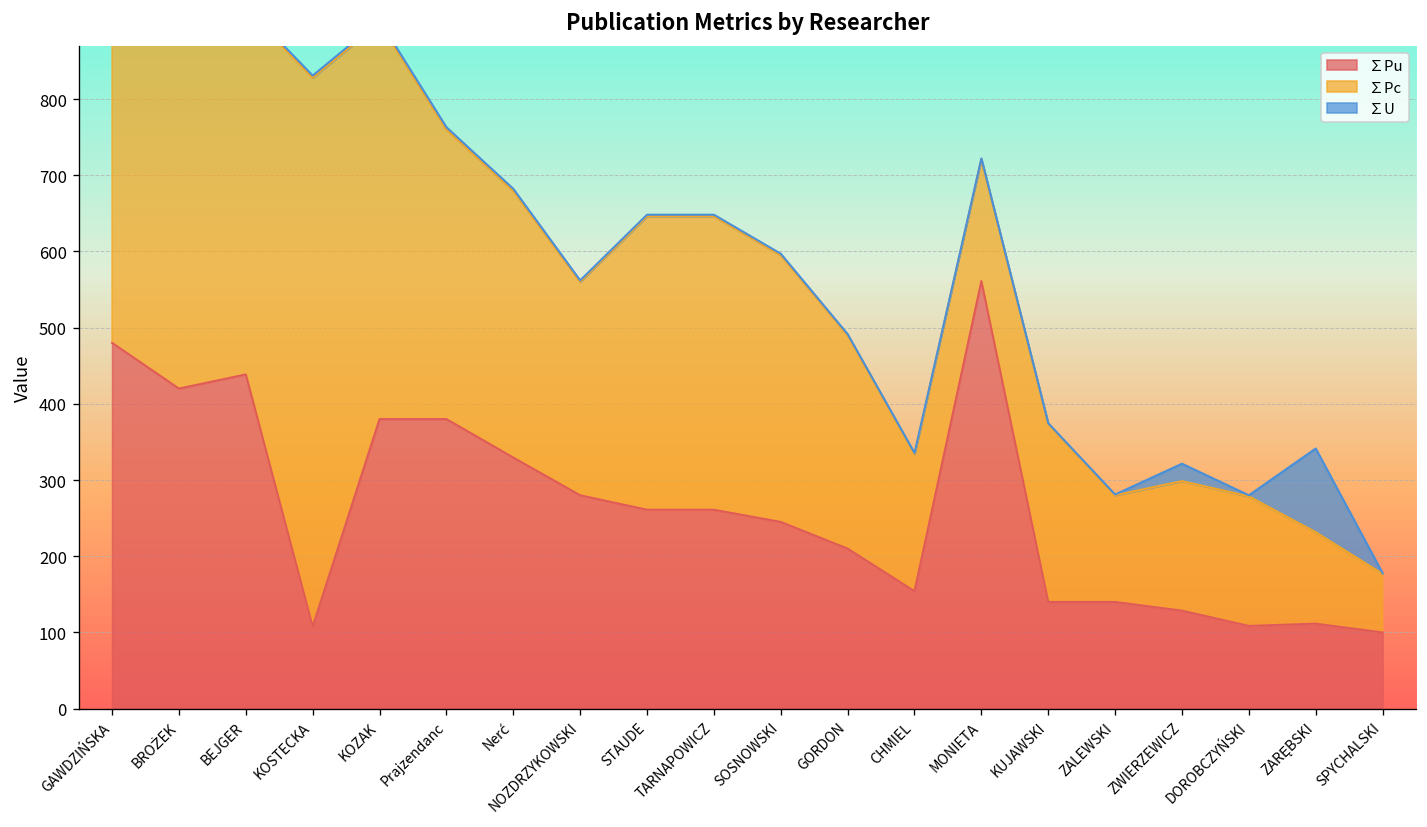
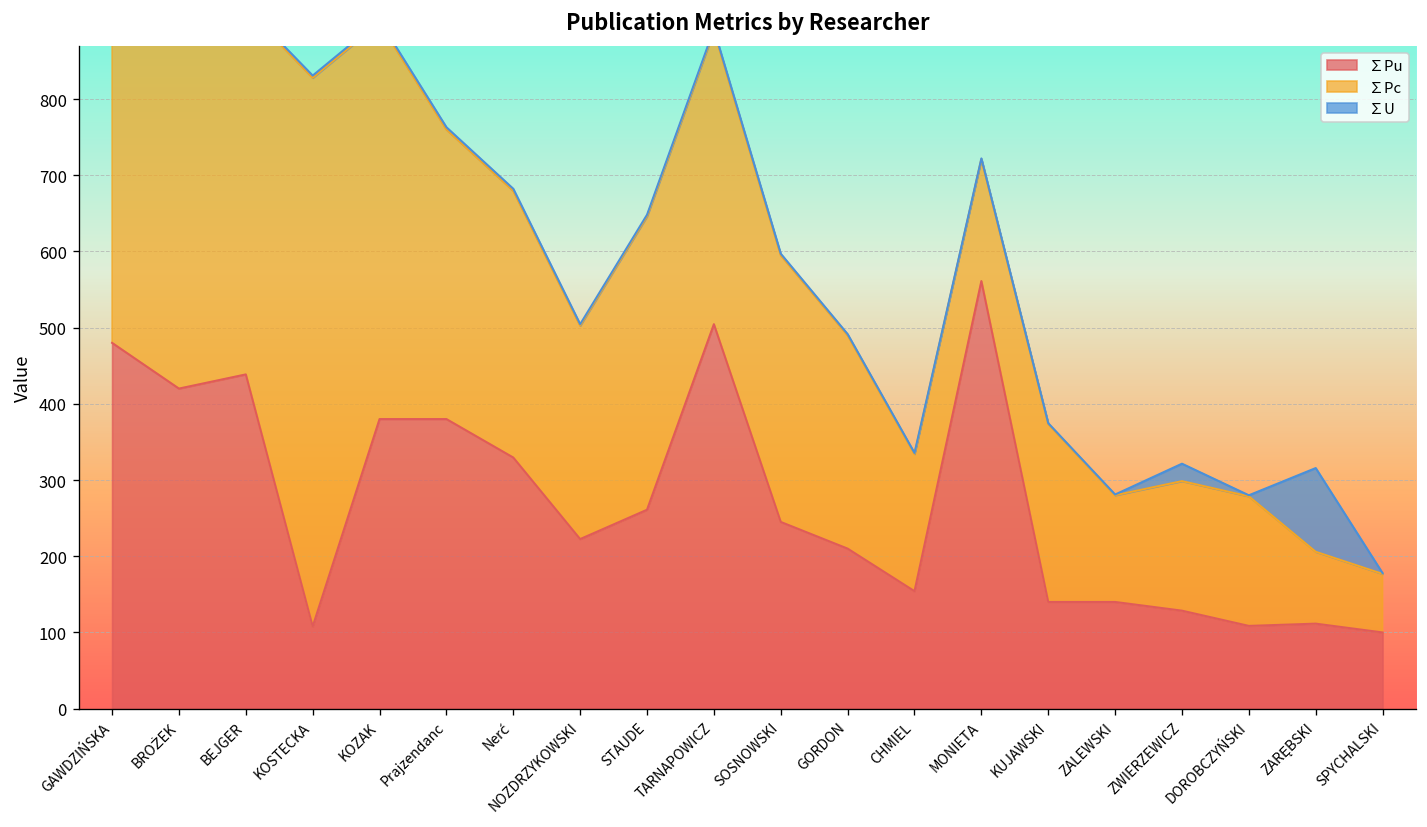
  {
    "∑Pu": {
      "GAWDZIŃSKA": 480,
      "BROŻEK": 420,
      "BEJGER": 440,
      "KOSTECKA": 110,
      "KOZAK": 380,
      "Prajzendanc": 380,
      "Nerć": 330,
-     "NOZDRZYKOWSKI": 280,
+     "NOZDRZYKOWSKI": 220,
      "STAUDE": 260,
-     "TARNAPOWICZ": 260,
+     "TARNAPOWICZ": 500,
      "SOSNOWSKI": 240,
      "GORDON": 210,
      "CHMIEL": 150,
      "MONIETA": 560,
      "KUJAWSKI": 140,
      "ZALEWSKI": 140,
      "ZWIERZEWICZ": 130,
      "DOROBCZYŃSKI": 110,
      "ZARĘBSKI": 110,
      "SPYCHALSKI": 100
    },
    "∑Pc": {
      "ZWIERZEWICZ": 170,
-     "ZARĘBSKI": 120
+     "ZARĘBSKI": 90
    },
    "∑U": {
      "ZWIERZEWICZ": 20,
      "ZARĘBSKI": 110
    }
  }
